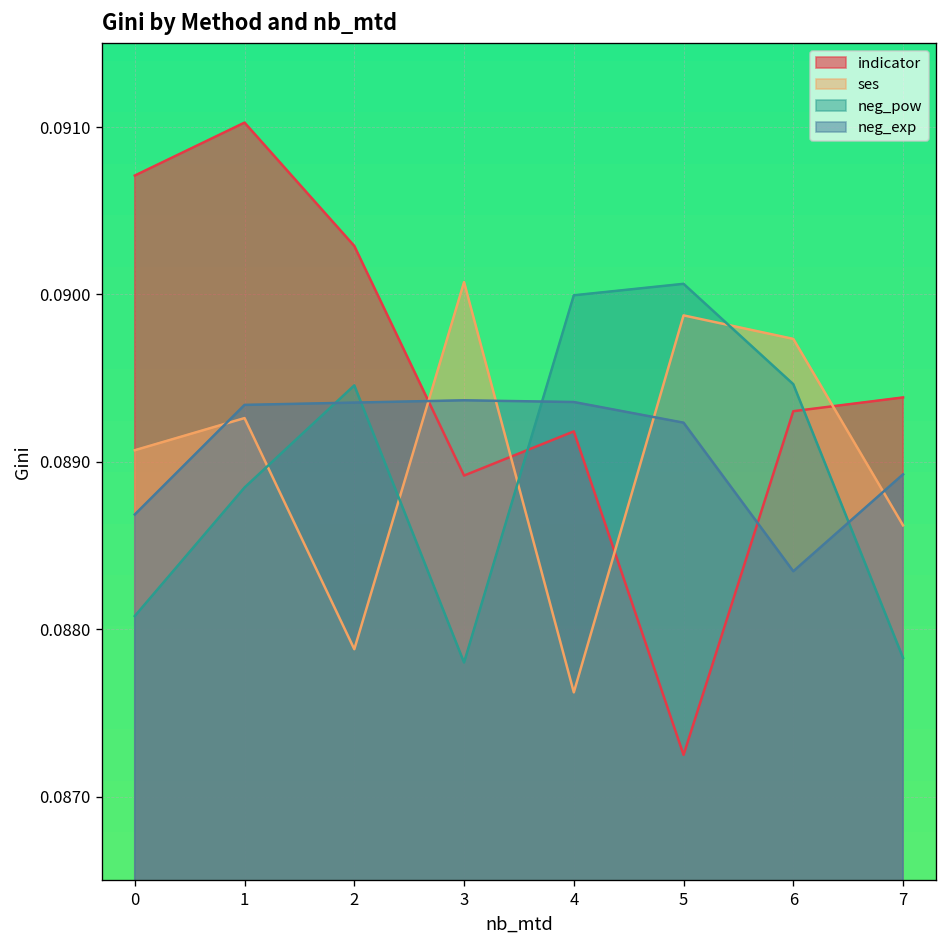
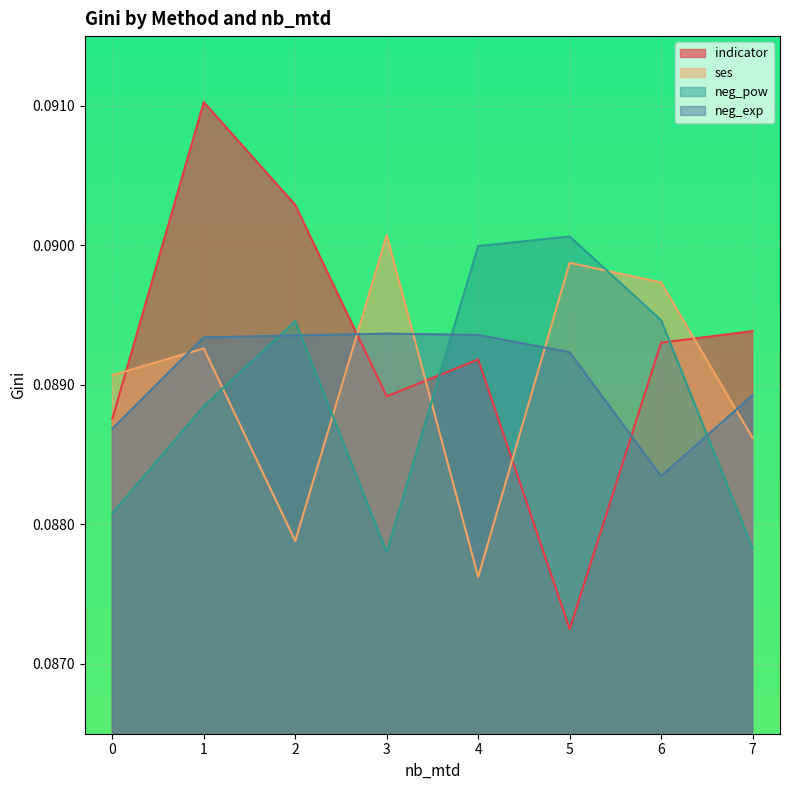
  {
    "indicator": {
-     "0": 0.09071,
+     "0": 0.08876,
      "1": 0.09103,
      "2": 0.09029,
      "3": 0.08892,
      "4": 0.08918,
      "5": 0.08725,
      "6": 0.08930,
      "7": 0.08939
    },
    "ses": {
      "0": 0.08907,
      "1": 0.08926,
      "2": 0.08788,
      "3": 0.09007,
      "4": 0.08762,
      "5": 0.08988,
      "6": 0.08973,
      "7": 0.08862
    }
  }
